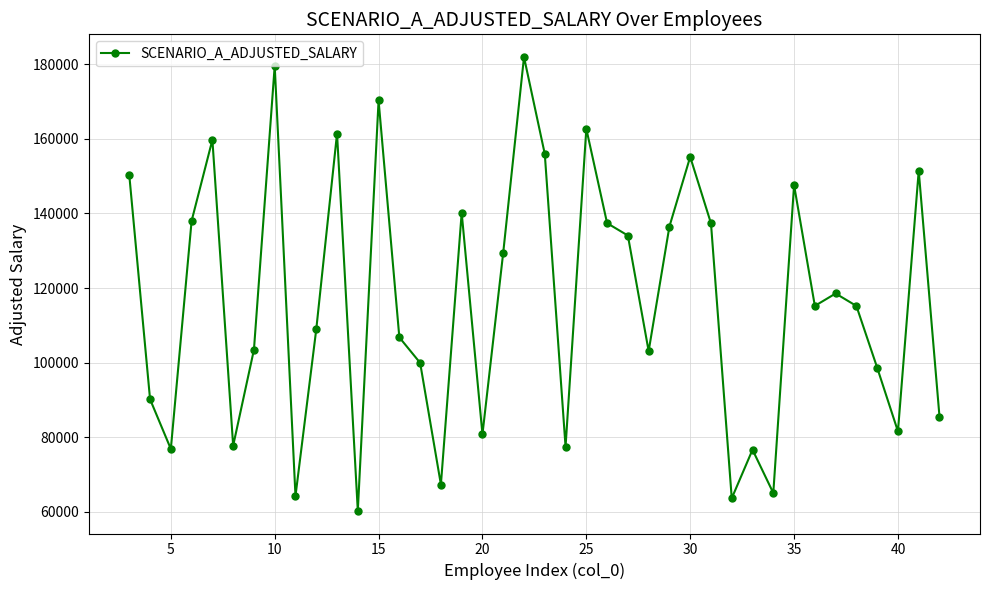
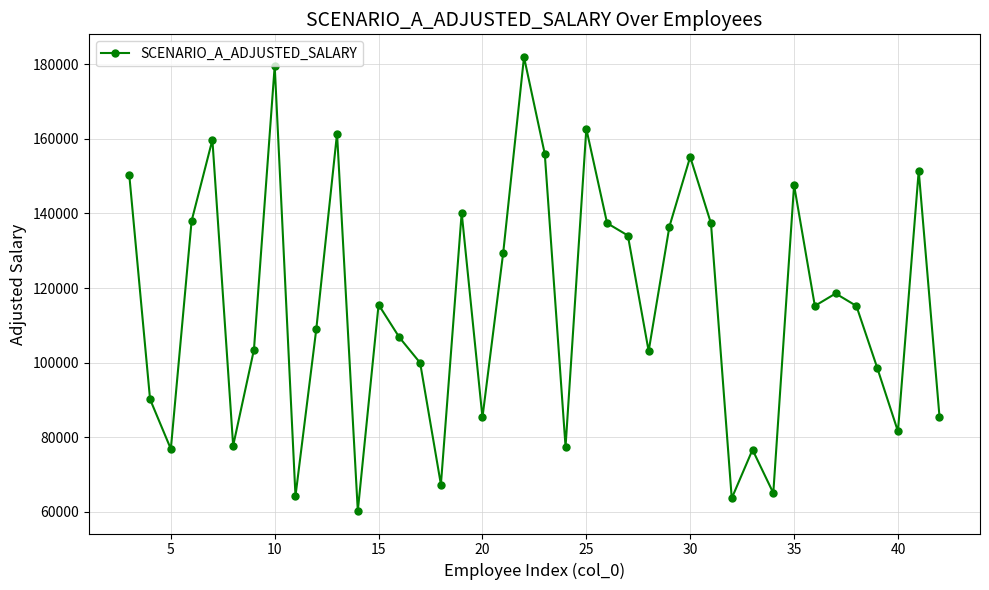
  {
    "5": 77000,
-   "15": 170000,
-   "20": 81000,
+   "15": 116000,
+   "20": 85000,
    "25": 163000,
    "30": 155000,
    "35": 148000,
    "40": 82000
  }
